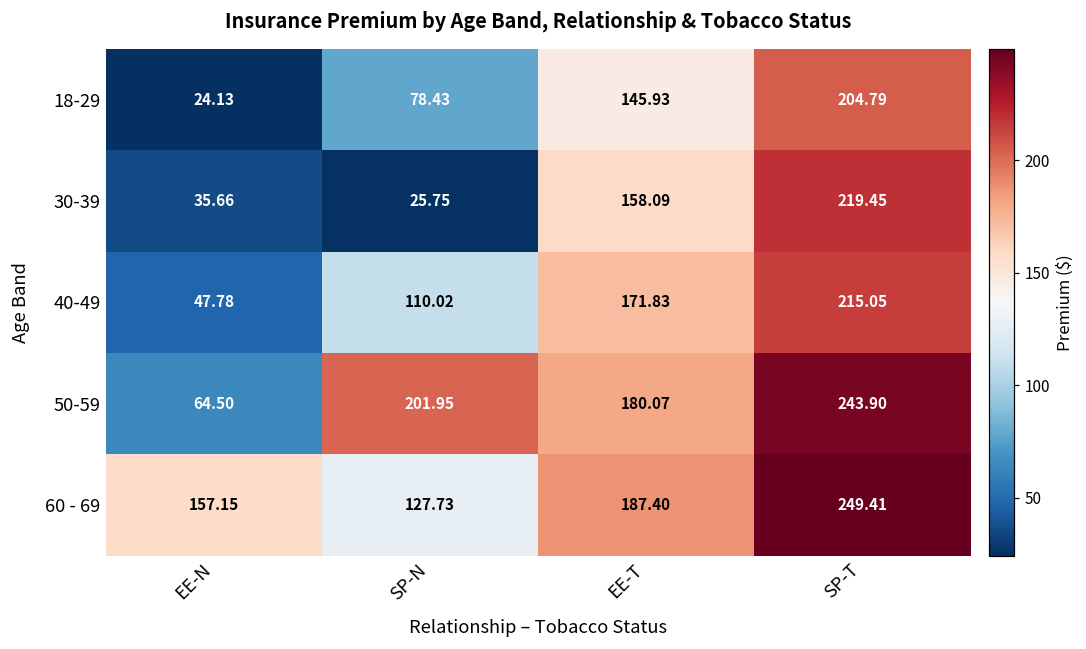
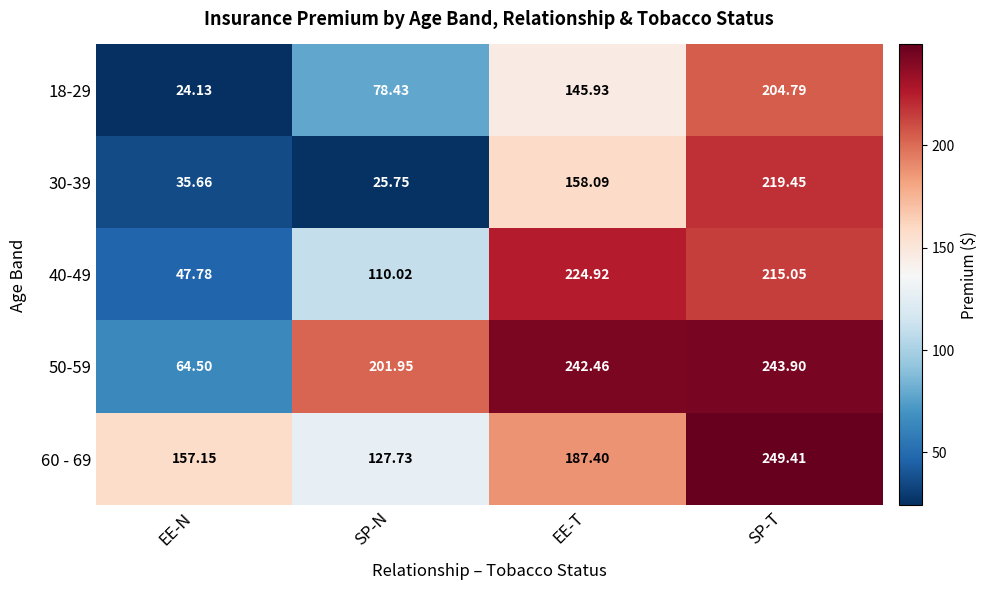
  {
    "18-29": {
      "EE-N": 24.13,
      "SP-N": 78.43,
      "EE-T": 145.93,
      "SP-T": 204.79
    },
    "30-39": {
      "EE-N": 35.66,
      "SP-N": 25.75,
      "EE-T": 158.09,
      "SP-T": 219.45
    },
    "40-49": {
      "EE-N": 47.78,
      "SP-N": 110.02,
-     "EE-T": 171.83,
+     "EE-T": 224.92,
      "SP-T": 215.05
    },
    "50-59": {
      "EE-N": 64.50,
      "SP-N": 201.95,
-     "EE-T": 180.07,
+     "EE-T": 242.46,
      "SP-T": 243.90
    },
    "60 - 69": {
      "EE-N": 157.15,
      "SP-N": 127.73,
      "EE-T": 187.40,
      "SP-T": 249.41
    }
  }
